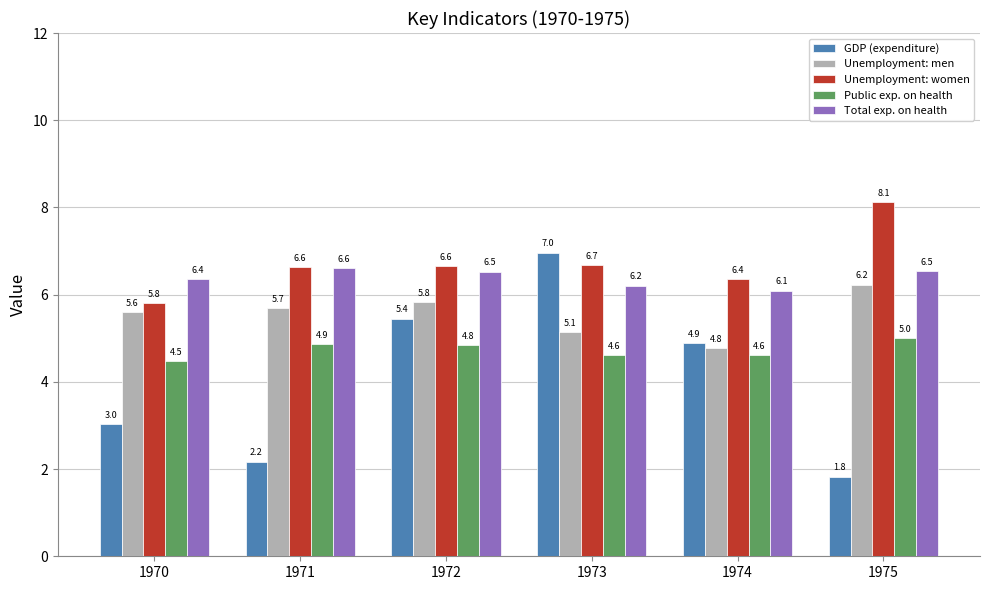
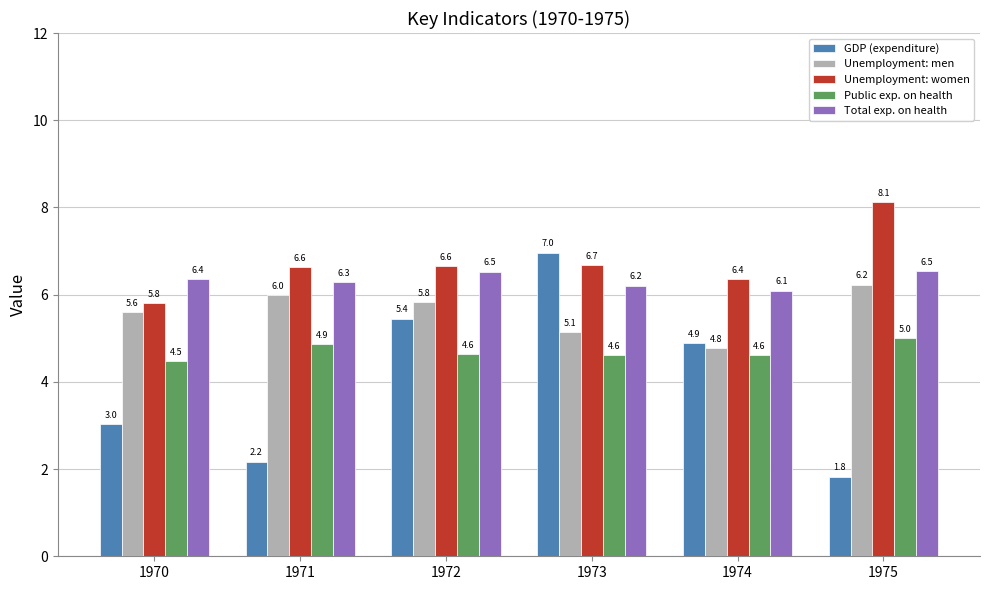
  {
    "GDP (expenditure)": {
      "1970": 3.0,
      "1971": 2.2,
      "1972": 5.4,
      "1973": 7.0,
      "1974": 4.9,
      "1975": 1.8
    },
    "Unemployment: men": {
      "1970": 5.6,
-     "1971": 5.7,
+     "1971": 6.0,
      "1972": 5.8,
      "1973": 5.1,
      "1974": 4.8,
      "1975": 6.2
    },
    "Unemployment: women": {
      "1970": 5.8,
      "1971": 6.6,
      "1972": 6.6,
      "1973": 6.7,
      "1974": 6.4,
      "1975": 8.1
    },
    "Public exp. on health": {
      "1970": 4.5,
      "1971": 4.9,
-     "1972": 4.8,
+     "1972": 4.6,
      "1973": 4.6,
      "1974": 4.6,
      "1975": 5.0
    },
    "Total exp. on health": {
      "1970": 6.4,
-     "1971": 6.6,
+     "1971": 6.3,
      "1972": 6.5,
      "1973": 6.2,
      "1974": 6.1,
      "1975": 6.5
    }
  }
